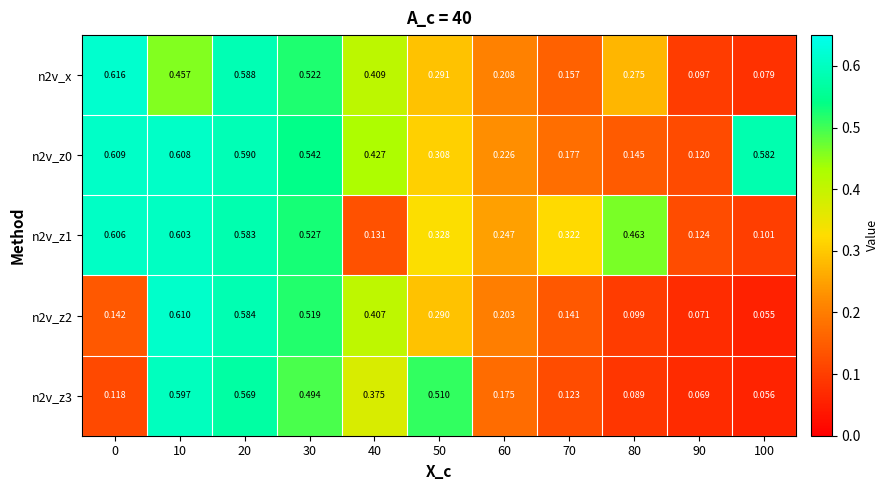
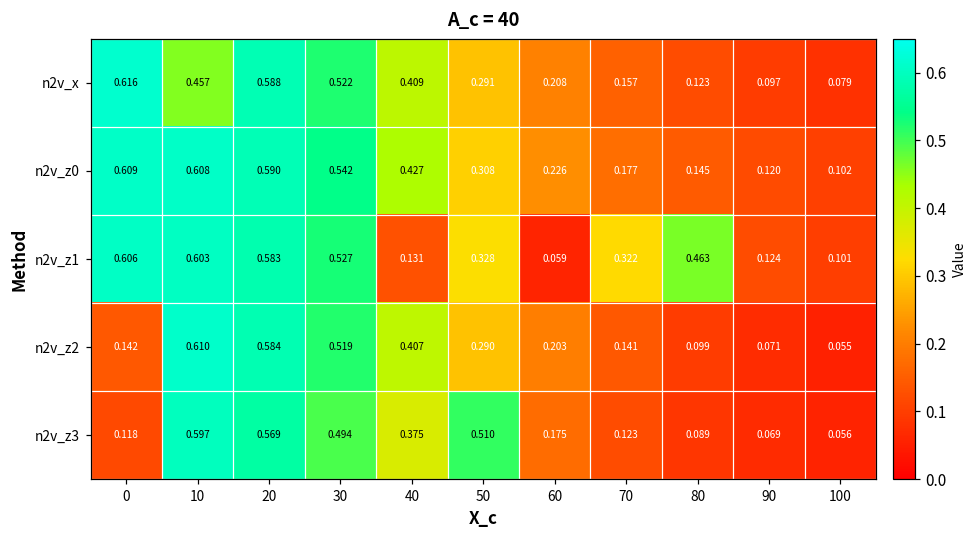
  {
    "n2v_x": {
      "0": 0.616,
      "10": 0.457,
      "20": 0.588,
      "30": 0.522,
      "40": 0.409,
      "50": 0.291,
      "60": 0.208,
      "70": 0.157,
-     "80": 0.275,
+     "80": 0.123,
      "90": 0.097,
      "100": 0.079
    },
    "n2v_z0": {
      "0": 0.609,
      "10": 0.608,
      "20": 0.590,
      "30": 0.542,
      "40": 0.427,
      "50": 0.308,
      "60": 0.226,
      "70": 0.177,
      "80": 0.145,
      "90": 0.120,
-     "100": 0.582
+     "100": 0.102
    },
    "n2v_z1": {
      "0": 0.606,
      "10": 0.603,
      "20": 0.583,
      "30": 0.527,
      "40": 0.131,
      "50": 0.328,
-     "60": 0.247,
+     "60": 0.059,
      "70": 0.322,
      "80": 0.463,
      "90": 0.124,
      "100": 0.101
    },
    "n2v_z2": {
      "0": 0.142,
      "10": 0.610,
      "20": 0.584,
      "30": 0.519,
      "40": 0.407,
      "50": 0.290,
      "60": 0.203,
      "70": 0.141,
      "80": 0.099,
      "90": 0.071,
      "100": 0.055
    },
    "n2v_z3": {
      "0": 0.118,
      "10": 0.597,
      "20": 0.569,
      "30": 0.494,
      "40": 0.375,
      "50": 0.510,
      "60": 0.175,
      "70": 0.123,
      "80": 0.089,
      "90": 0.069,
      "100": 0.056
    }
  }
